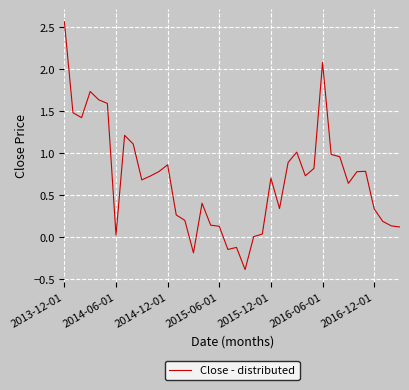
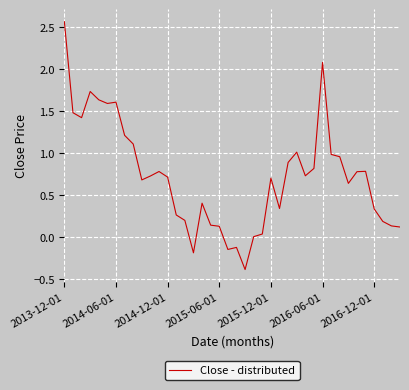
  {
    "2013-12-01": 2.6,
-   "2014-06-01": 0.0,
-   "2014-12-01": 0.9,
+   "2014-06-01": 1.6,
+   "2014-12-01": 0.7,
    "2015-06-01": 0.1,
    "2015-12-01": 0.7,
    "2016-06-01": 2.1,
    "2016-12-01": 0.3
  }
